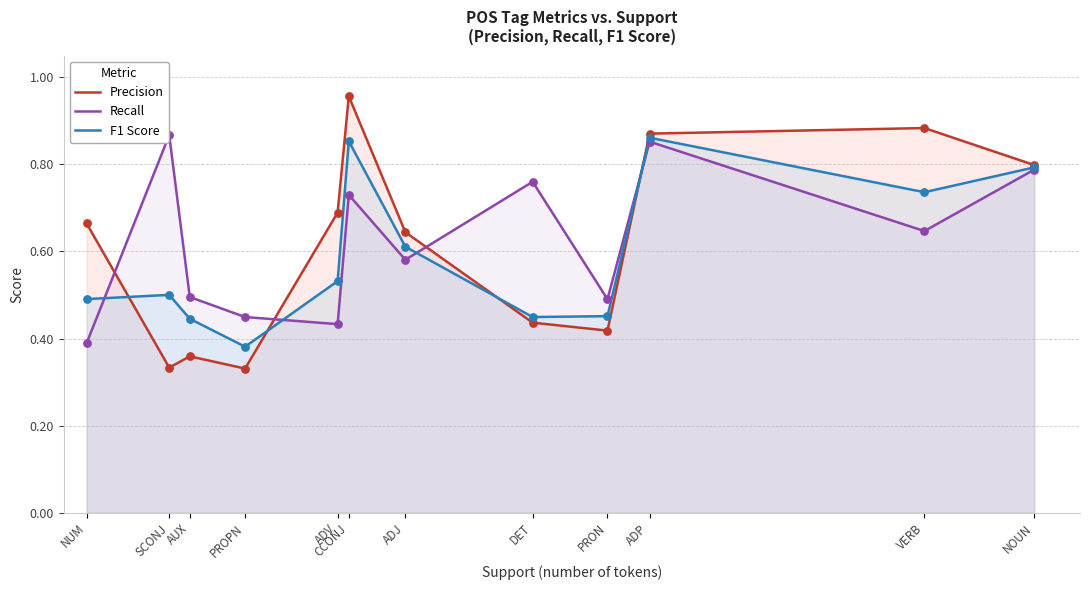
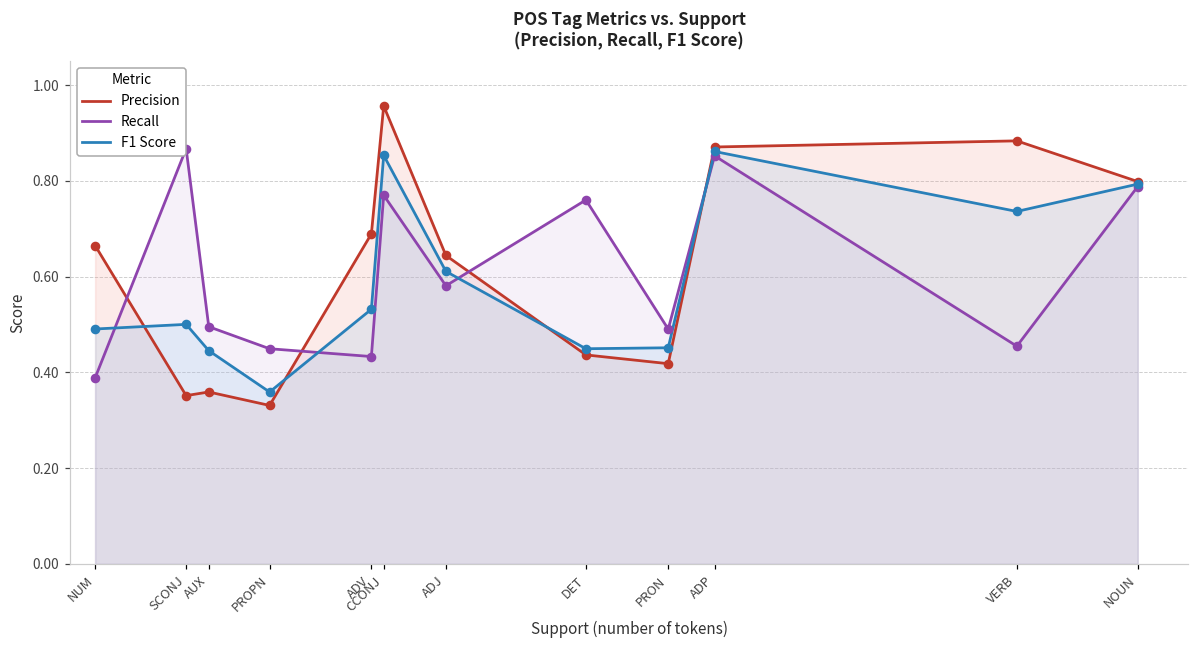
  {
    "Precision": {
      "NUM": 0.66,
-     "SCONJ": 0.33,
+     "SCONJ": 0.35,
      "AUX": 0.36,
      "PROPN": 0.33,
      "ADV": 0.69,
      "CCONJ": 0.96,
      "ADJ": 0.64,
      "DET": 0.44,
      "PRON": 0.42,
      "ADP": 0.87,
      "VERB": 0.88
    },
    "Recall": {
      "NUM": 0.39,
      "SCONJ": 0.87,
      "AUX": 0.50,
      "PROPN": 0.45,
      "ADV": 0.43,
-     "CCONJ": 0.73,
+     "CCONJ": 0.77,
      "ADJ": 0.58,
      "DET": 0.76,
      "PRON": 0.49,
      "ADP": 0.85,
-     "VERB": 0.65
+     "VERB": 0.45
    },
    "F1 Score": {
      "NUM": 0.49,
      "SCONJ": 0.50,
      "AUX": 0.45,
-     "PROPN": 0.38,
+     "PROPN": 0.36,
      "ADV": 0.53,
      "CCONJ": 0.85,
      "ADJ": 0.61,
      "DET": 0.45,
      "PRON": 0.45,
      "ADP": 0.86,
      "VERB": 0.74
    }
  }
